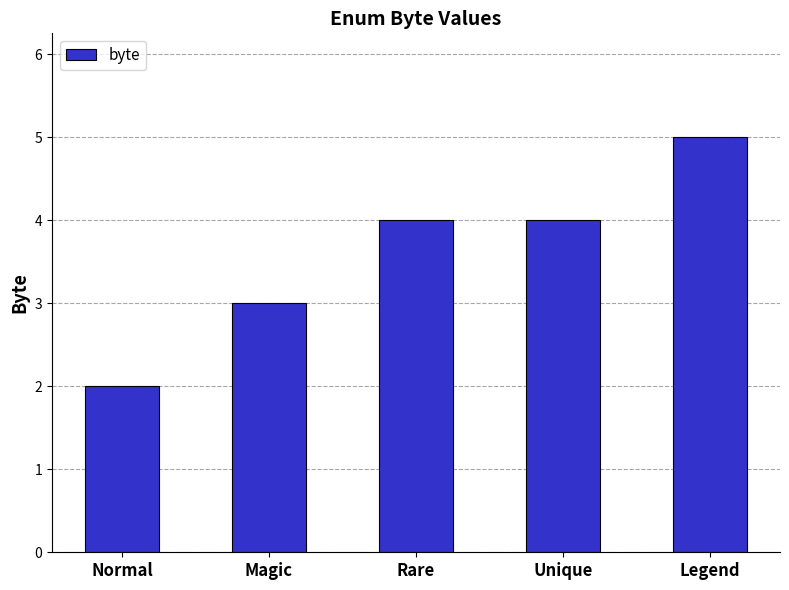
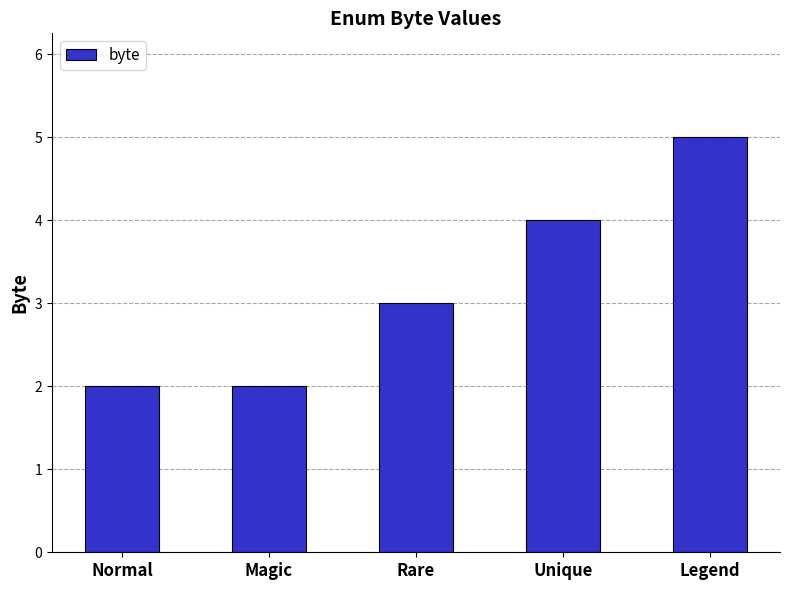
  {
    "Normal": 2,
-   "Magic": 3,
-   "Rare": 4,
+   "Magic": 2,
+   "Rare": 3,
    "Unique": 4,
    "Legend": 5
  }
